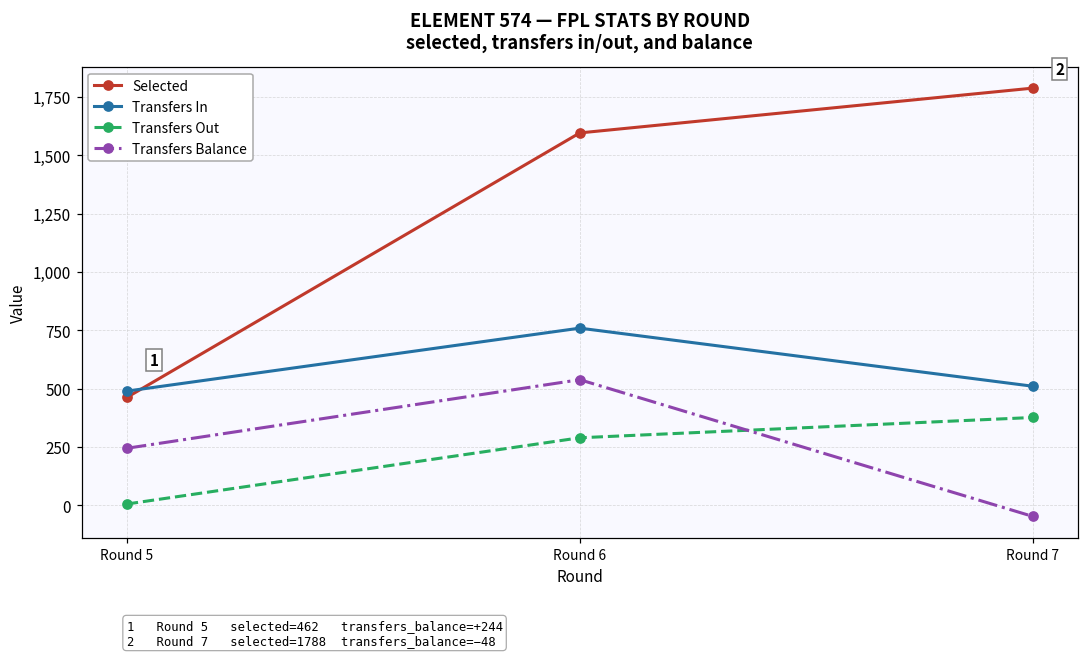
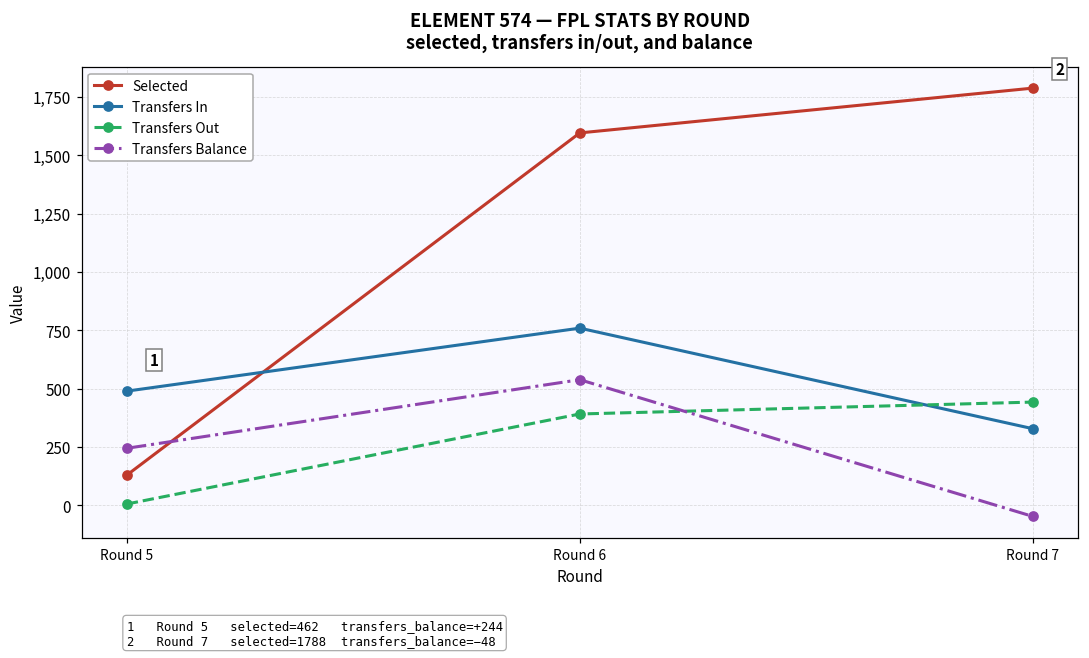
  {
    "Selected": {
-     "Round 5": "460",
+     "Round 5": "130",
      "Round 6": "1,600"
    },
    "Transfers In": {
      "Round 5": "490",
      "Round 6": "760",
-     "Round 7": "510"
+     "Round 7": "330"
    },
    "Transfers Out": {
      "Round 5": "10",
-     "Round 6": "290",
-     "Round 7": "380"
+     "Round 6": "390",
+     "Round 7": "440"
    },
    "Transfers Balance": {
      "Round 5": "240",
      "Round 6": "540",
      "Round 7": "-50"
    }
  }
